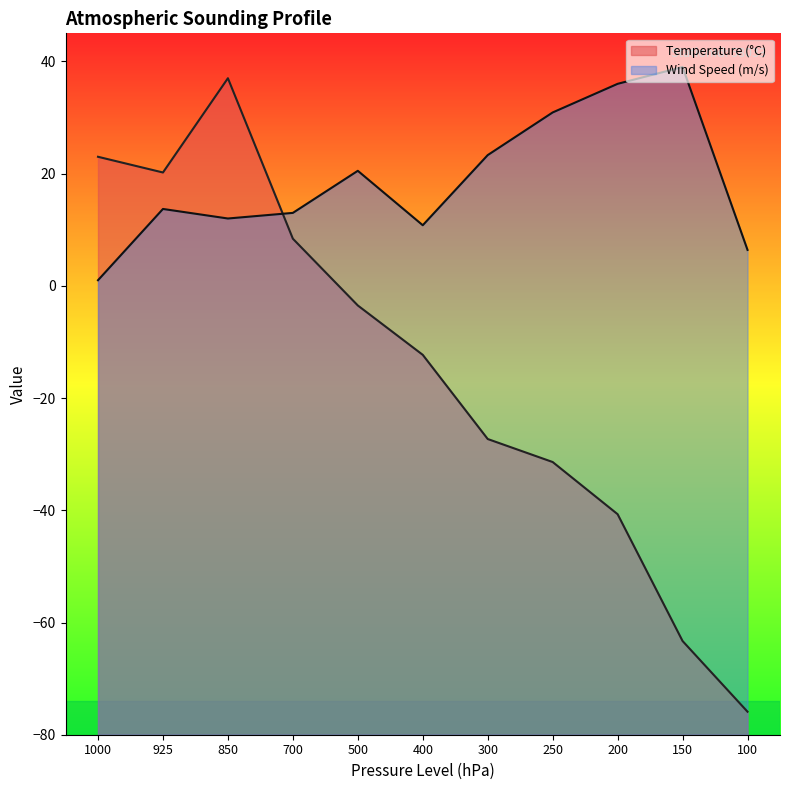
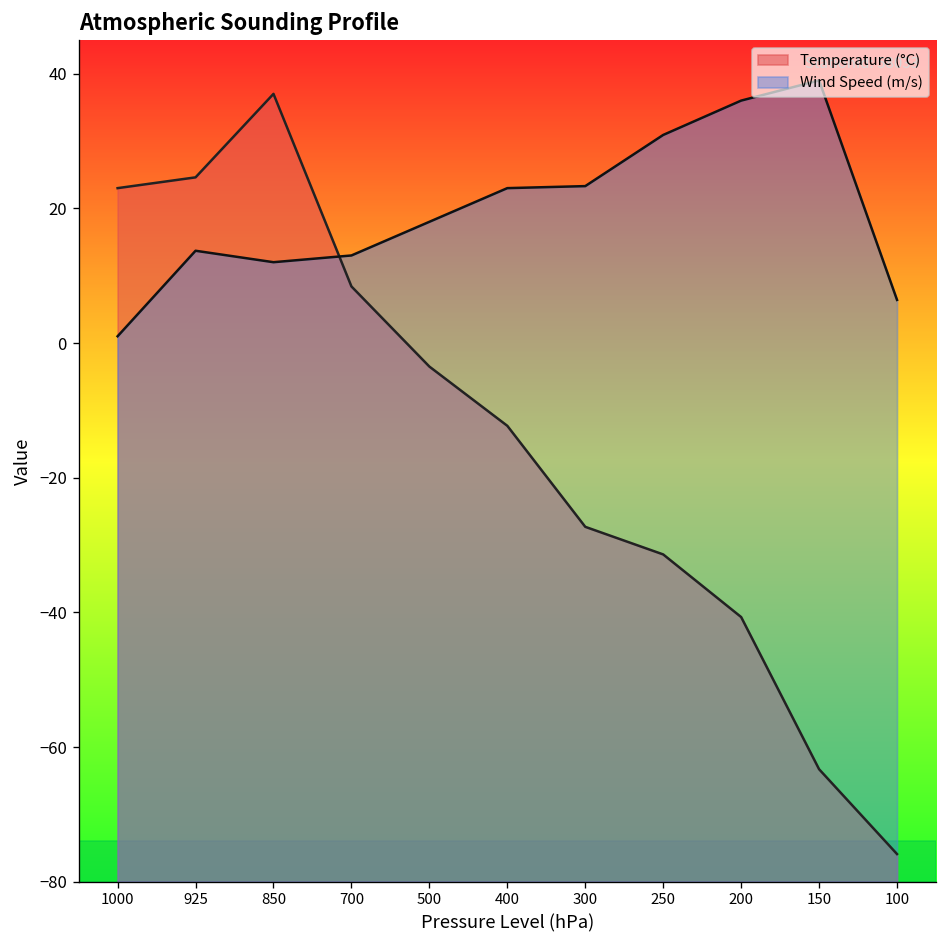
  {
    "Temperature (°C)": {
      "1000": 23,
-     "925": 20,
+     "925": 25,
      "850": 37,
      "700": 8,
      "500": -4,
      "400": -12,
      "300": -27,
      "250": -31,
      "200": -41,
      "150": -63
    },
    "Wind Speed (m/s)": {
      "1000": 1,
      "925": 14,
      "850": 12,
      "700": 13,
-     "500": 21,
-     "400": 11,
+     "500": 18,
+     "400": 23,
      "300": 23,
      "250": 31,
      "200": 36,
      "100": 6
    }
  }
